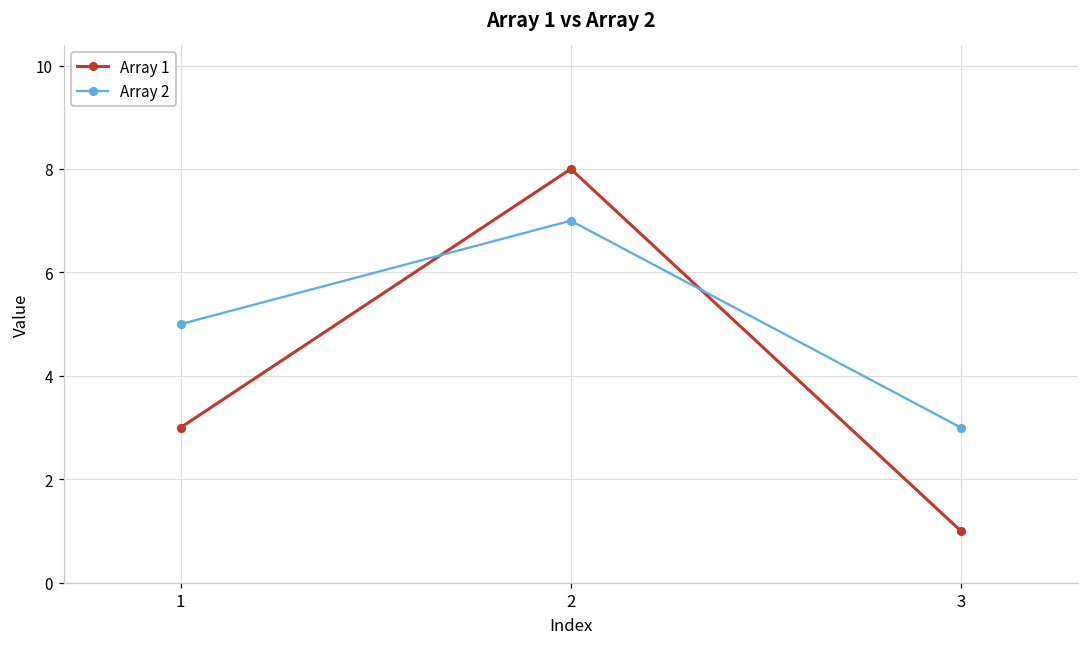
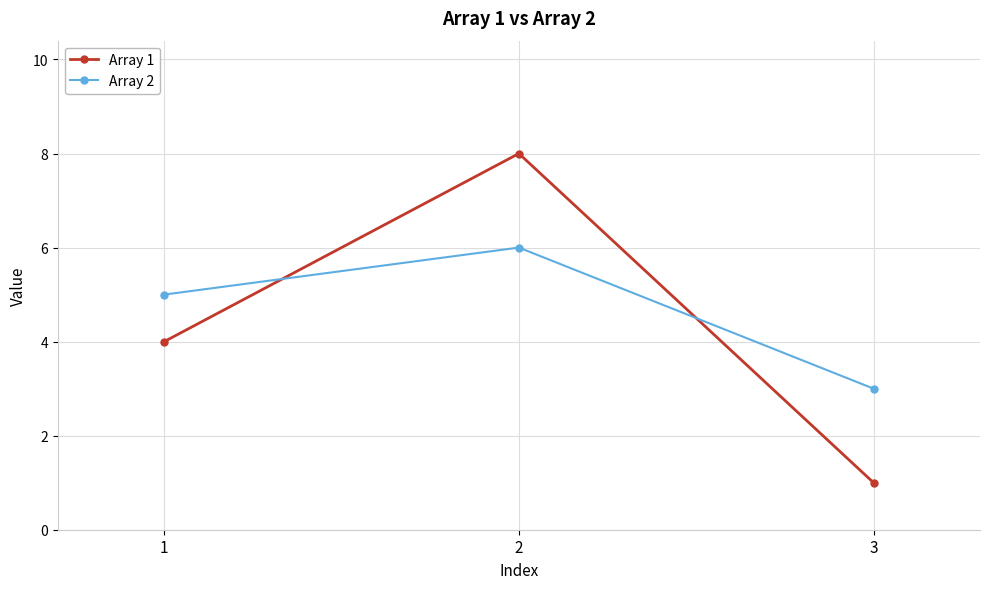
  {
    "Array 1": {
-     "1": 3,
+     "1": 4,
      "2": 8,
      "3": 1
    },
    "Array 2": {
      "1": 5,
-     "2": 7,
+     "2": 6,
      "3": 3
    }
  }
